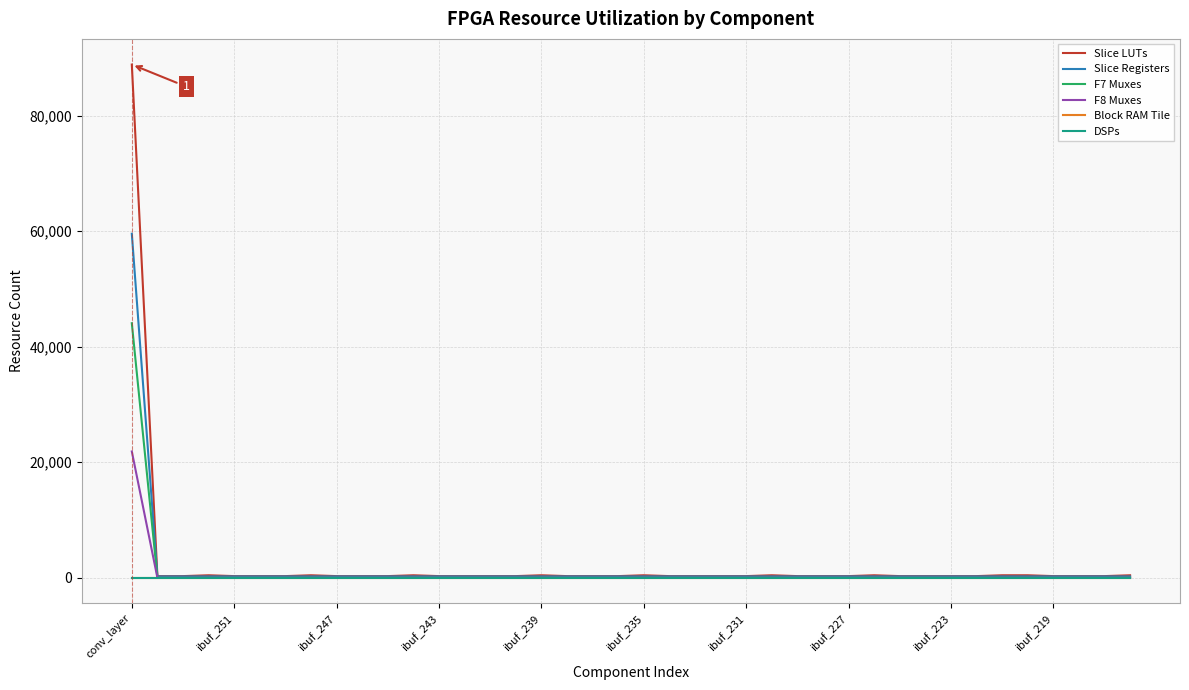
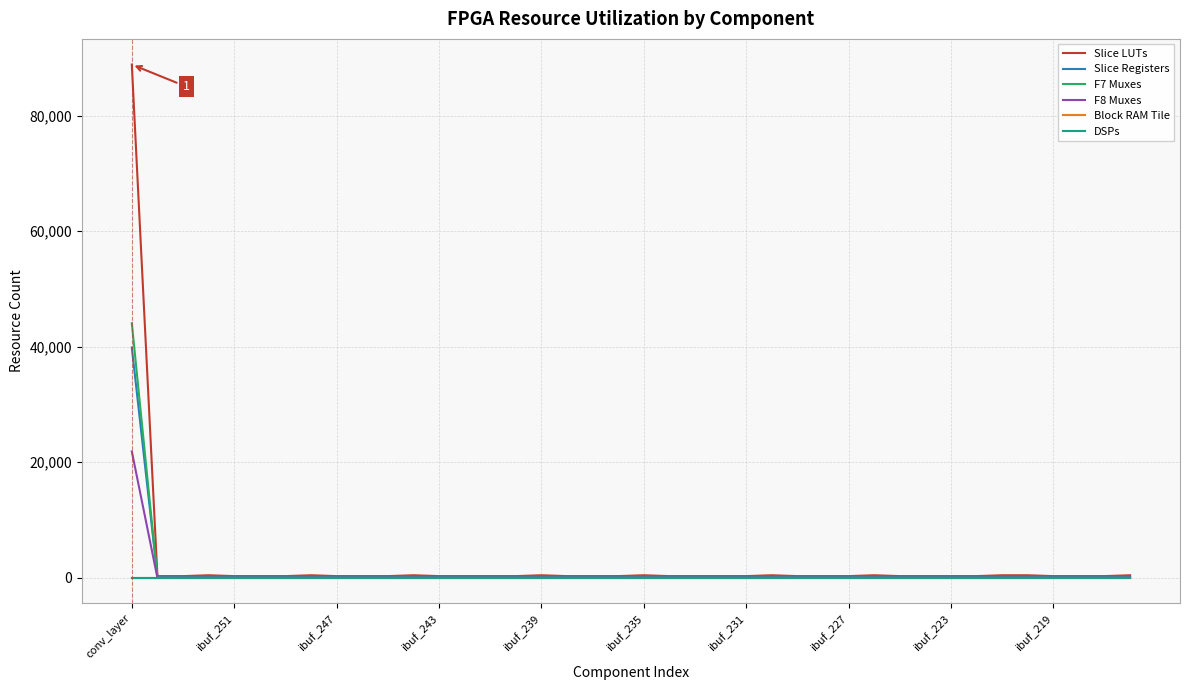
  {
    "Slice LUTs": {
      "conv_layer": "89,000"
    },
    "Slice Registers": {
-     "conv_layer": "60,000"
+     "conv_layer": "40,000"
    },
    "F8 Muxes": {
      "conv_layer": "22,000"
    }
  }
